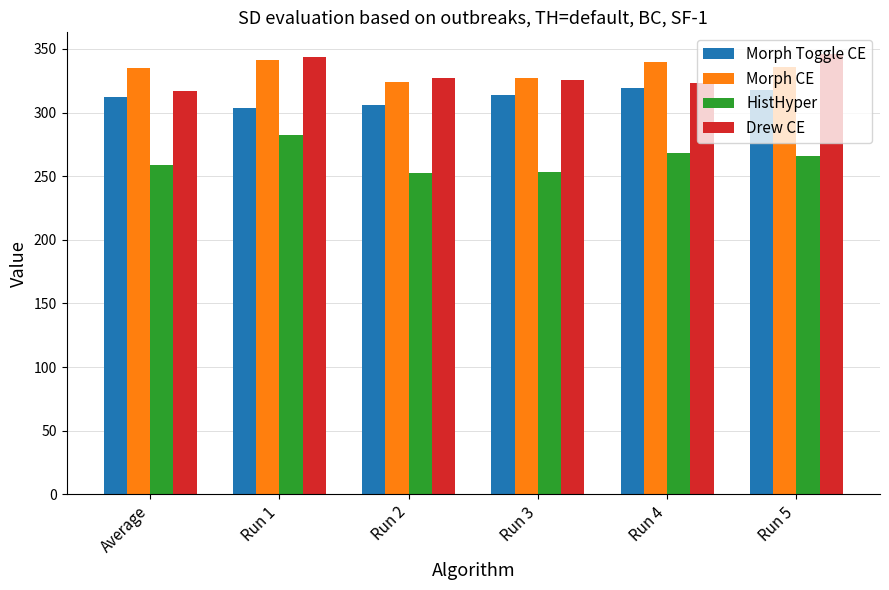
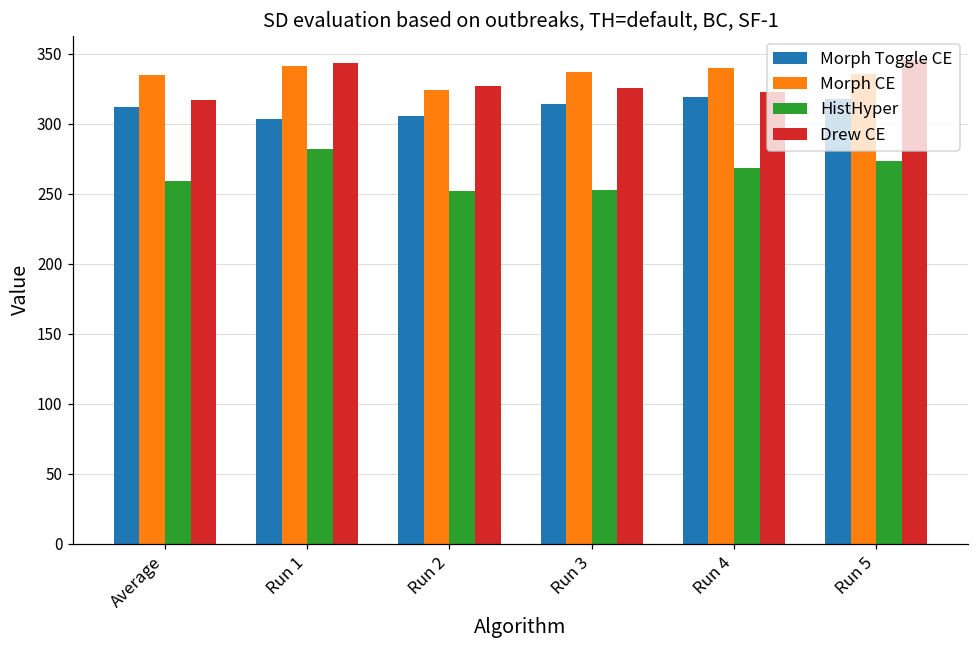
  {
    "Morph Toggle CE": {
      "Average": 312,
      "Run 1": 303,
      "Run 2": 306,
      "Run 3": 314,
      "Run 4": 319
    },
    "Morph CE": {
      "Average": 335,
      "Run 1": 341,
      "Run 2": 324,
-     "Run 3": 327,
+     "Run 3": 337,
      "Run 4": 340
    },
    "HistHyper": {
      "Average": 259,
      "Run 1": 282,
      "Run 2": 252,
      "Run 3": 253,
      "Run 4": 268,
-     "Run 5": 266
+     "Run 5": 273
    },
    "Drew CE": {
      "Average": 317,
      "Run 1": 344,
      "Run 2": 327,
      "Run 3": 325
    }
  }
